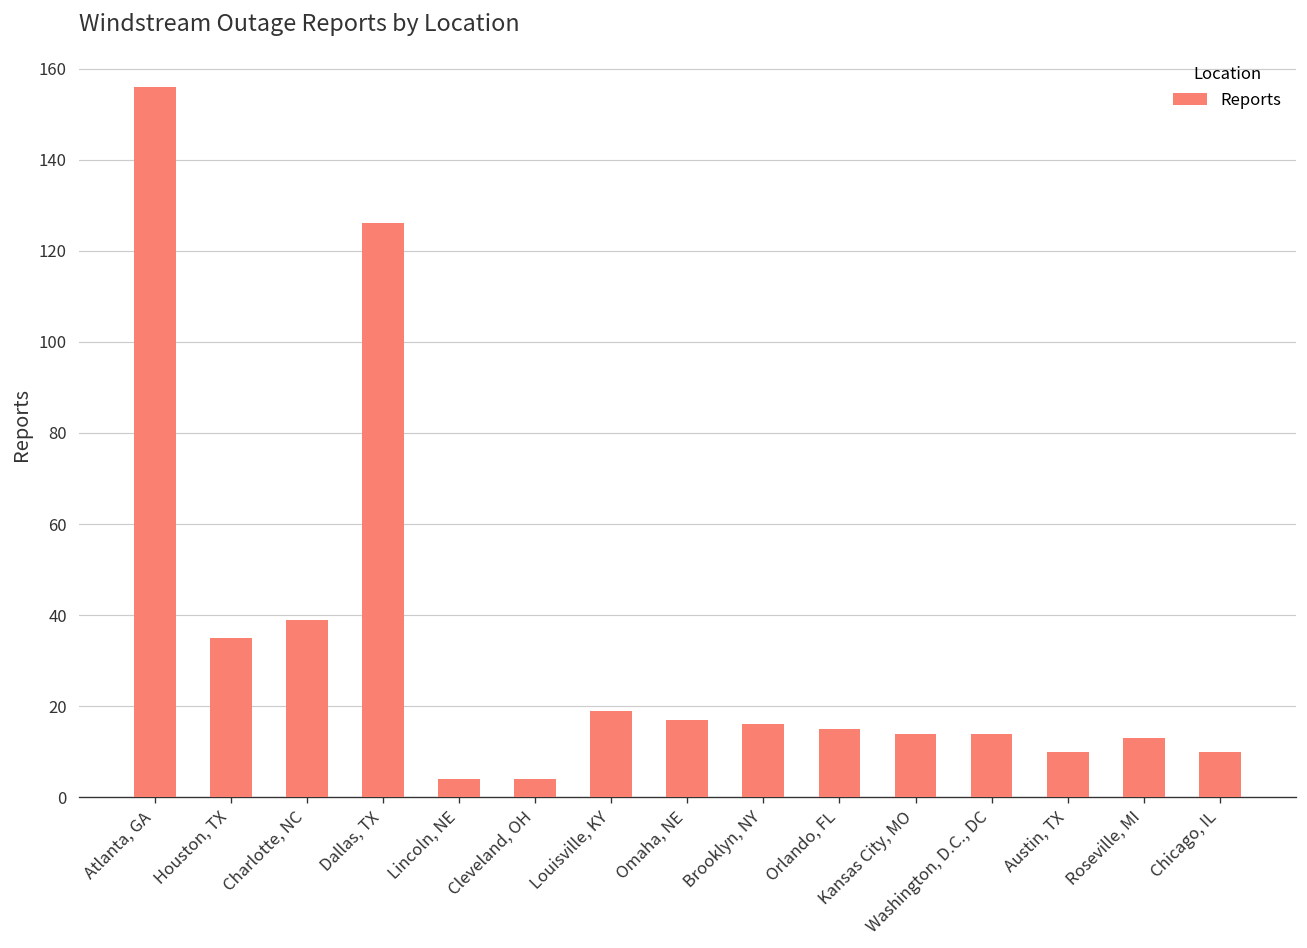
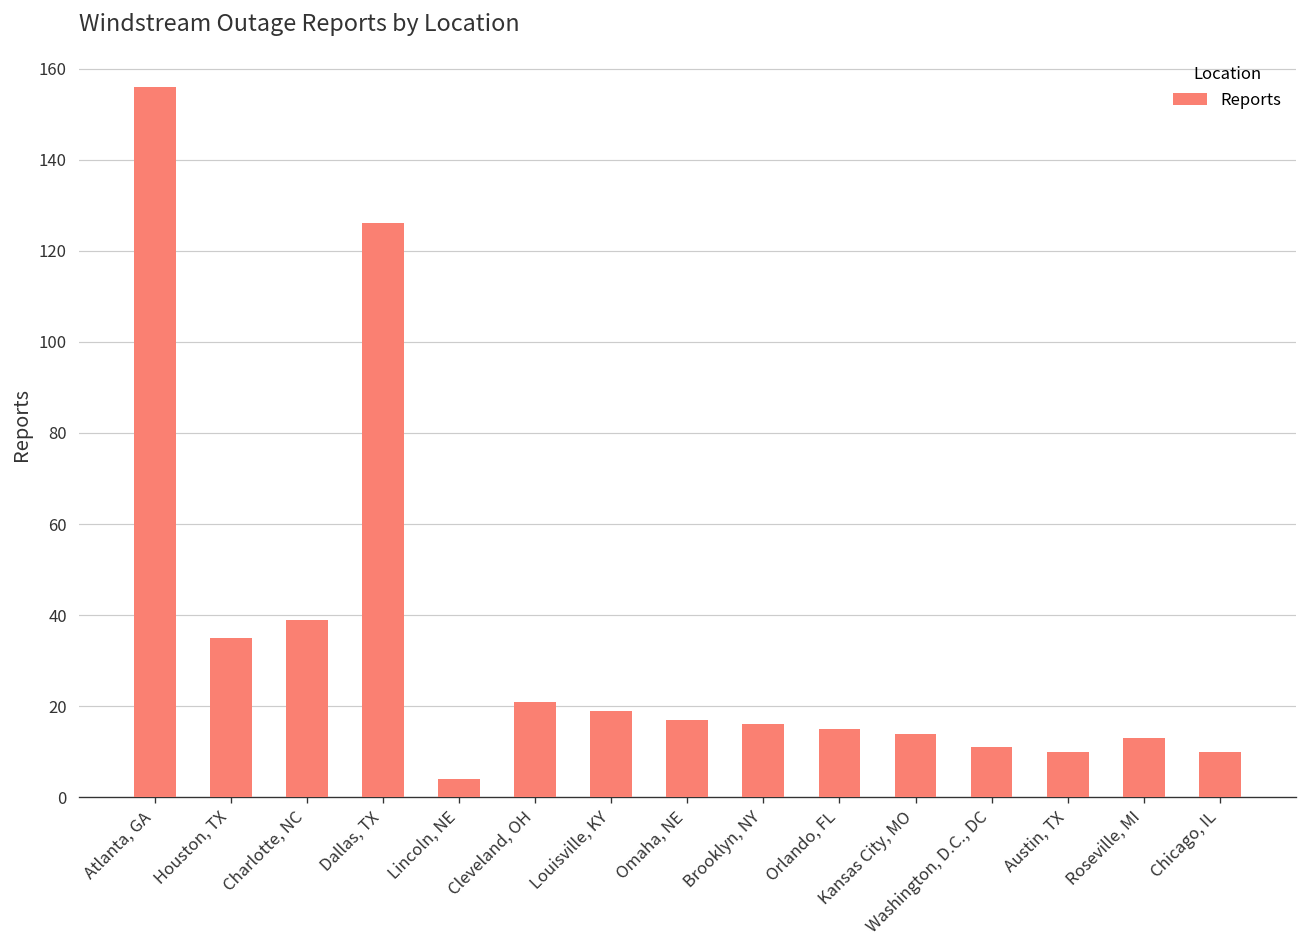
  {
    "Atlanta, GA": 156,
    "Houston, TX": 35,
    "Charlotte, NC": 39,
    "Dallas, TX": 126,
    "Lincoln, NE": 4,
-   "Cleveland, OH": 4,
+   "Cleveland, OH": 21,
    "Louisville, KY": 19,
    "Omaha, NE": 17,
    "Brooklyn, NY": 16,
    "Orlando, FL": 15,
    "Kansas City, MO": 14,
-   "Washington, D.C., DC": 14,
+   "Washington, D.C., DC": 11,
    "Austin, TX": 10,
    "Roseville, MI": 13,
    "Chicago, IL": 10
  }
